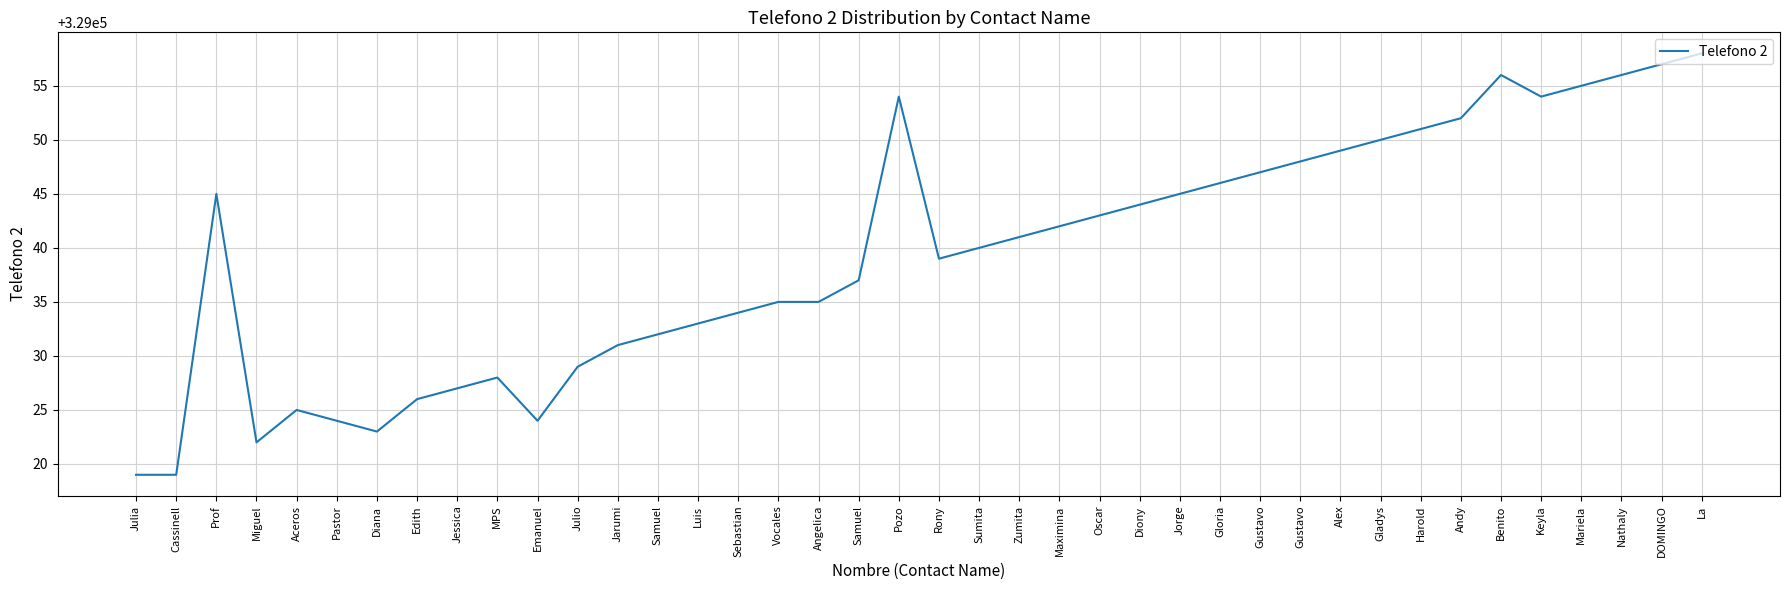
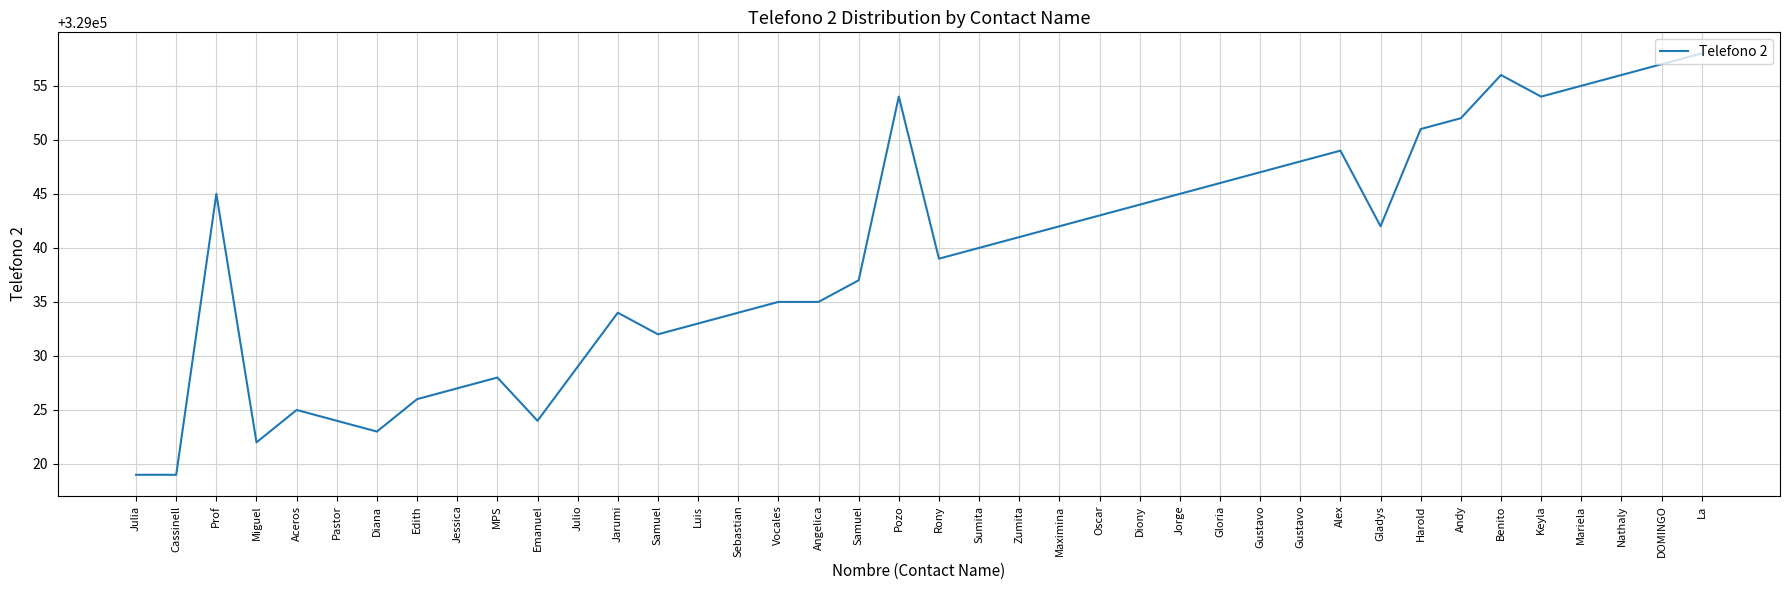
  {
    "Julia": 329019,
    "Cassinell": 329019,
    "Prof": 329045,
    "Miguel": 329022,
    "Aceros": 329025,
    "Pastor": 329024,
    "Diana": 329023,
    "Edith": 329026,
    "Jessica": 329027,
    "MPS": 329028,
    "Emanuel": 329024,
    "Julio": 329029,
-   "Jarumi": 329031,
+   "Jarumi": 329034,
    "Luis": 329033,
    "Sebastian": 329034,
    "Vocales": 329035,
    "Angelica": 329035,
    "Pozo": 329054,
    "Rony": 329039,
    "Sumita": 329040,
    "Zumita": 329041,
    "Maximina": 329042,
    "Oscar": 329043,
    "Diony": 329044,
    "Jorge": 329045,
    "Gloria": 329046,
    "Alex": 329049,
-   "Gladys": 329050,
+   "Gladys": 329042,
    "Harold": 329051,
    "Andy": 329052,
    "Benito": 329056,
    "Keyla": 329054,
    "Mariela": 329055,
    "Nathaly": 329056
  }
